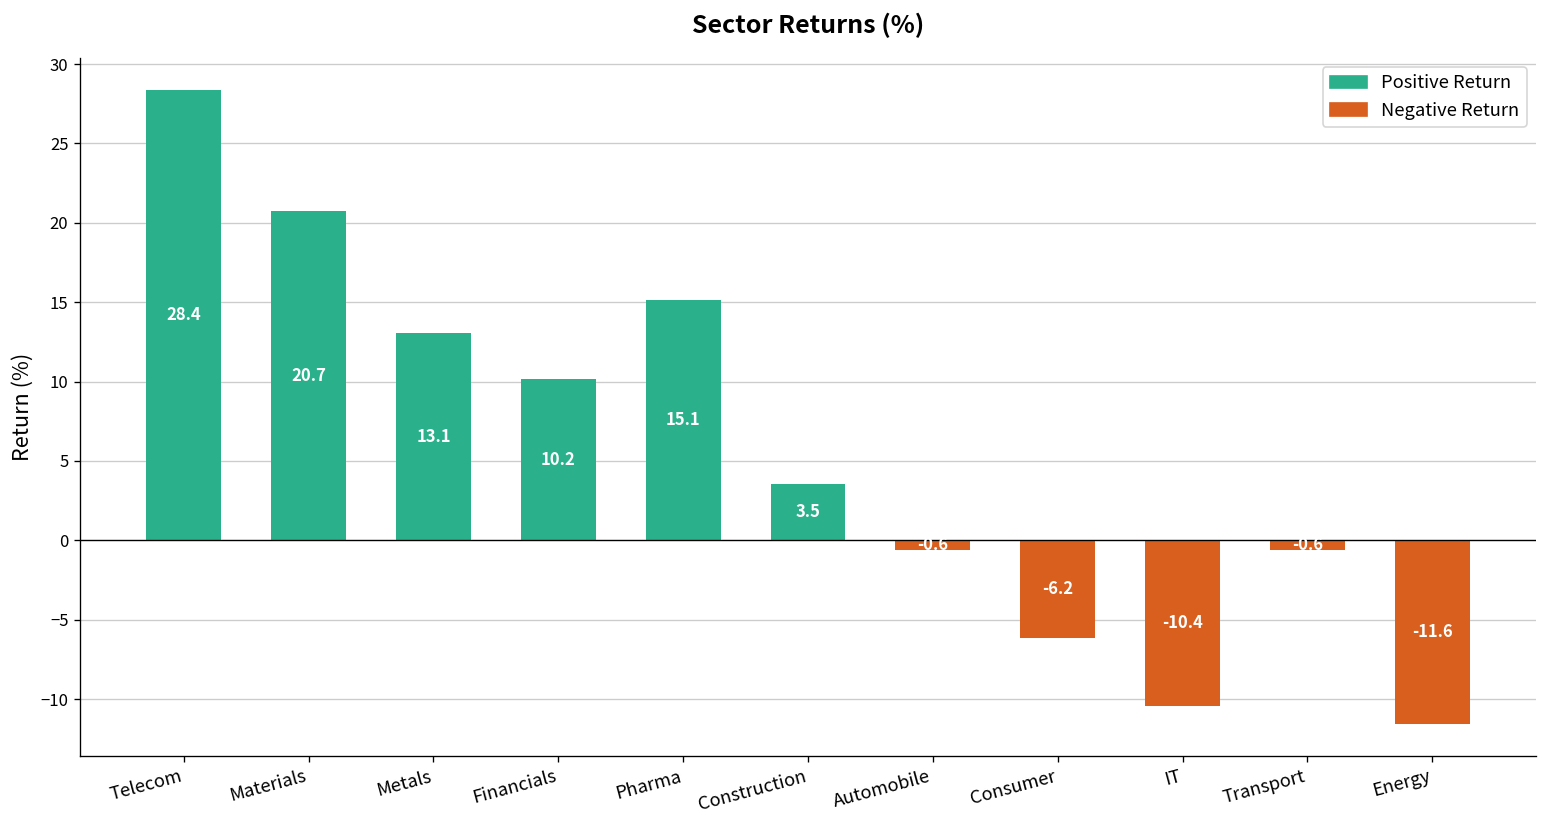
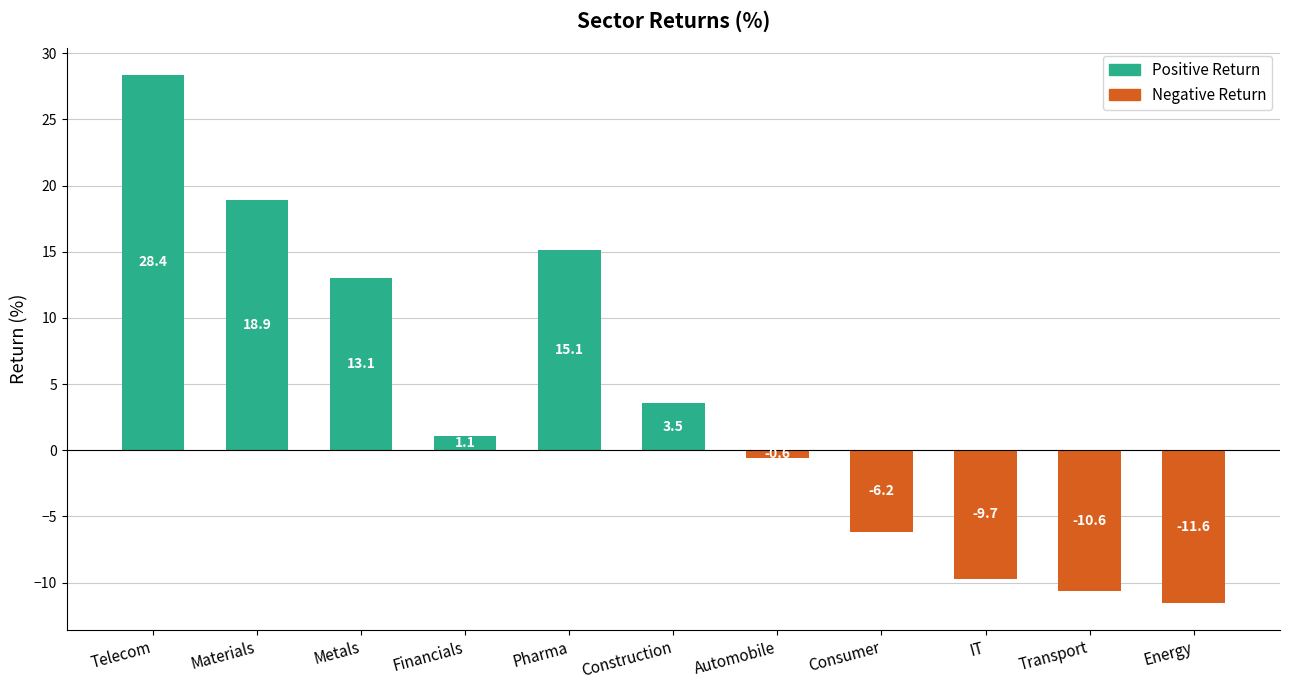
  {
    "Telecom": 28.4,
-   "Materials": 20.7,
+   "Materials": 18.9,
    "Metals": 13.1,
-   "Financials": 10.2,
+   "Financials": 1.1,
    "Pharma": 15.1,
    "Construction": 3.5,
    "Consumer": -6.2,
-   "IT": -10.4,
-   "Transport": -0.6,
+   "IT": -9.7,
+   "Transport": -10.6,
    "Energy": -11.6
  }
